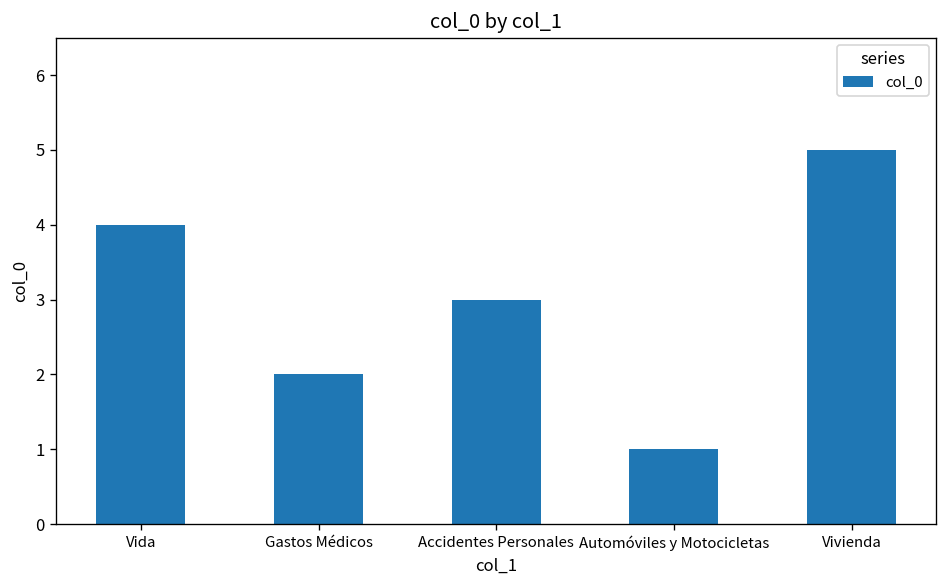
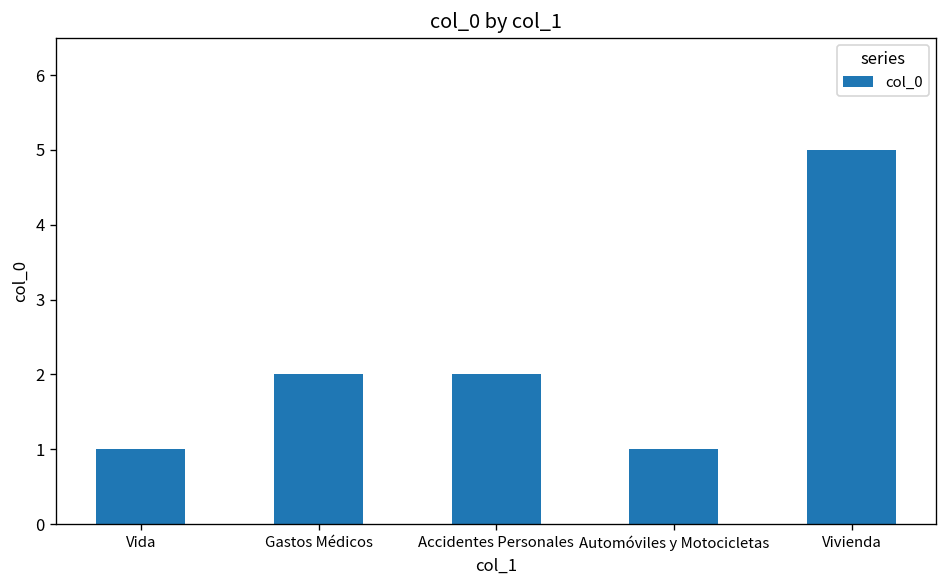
  {
-   "Vida": 4,
+   "Vida": 1,
    "Gastos Médicos": 2,
-   "Accidentes Personales": 3,
+   "Accidentes Personales": 2,
    "Automóviles y Motocicletas": 1,
    "Vivienda": 5
  }
